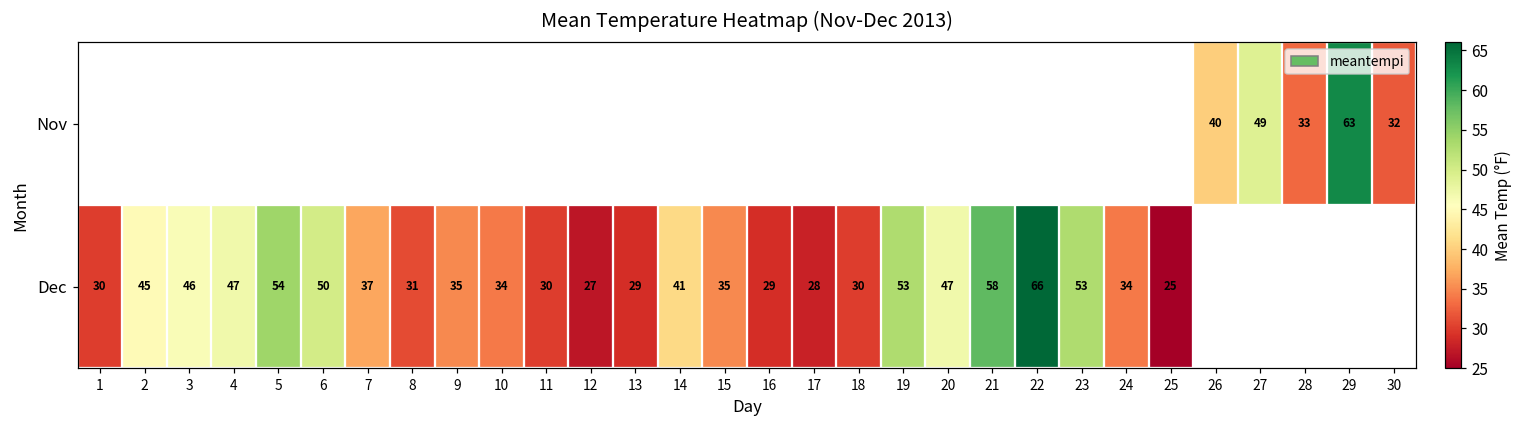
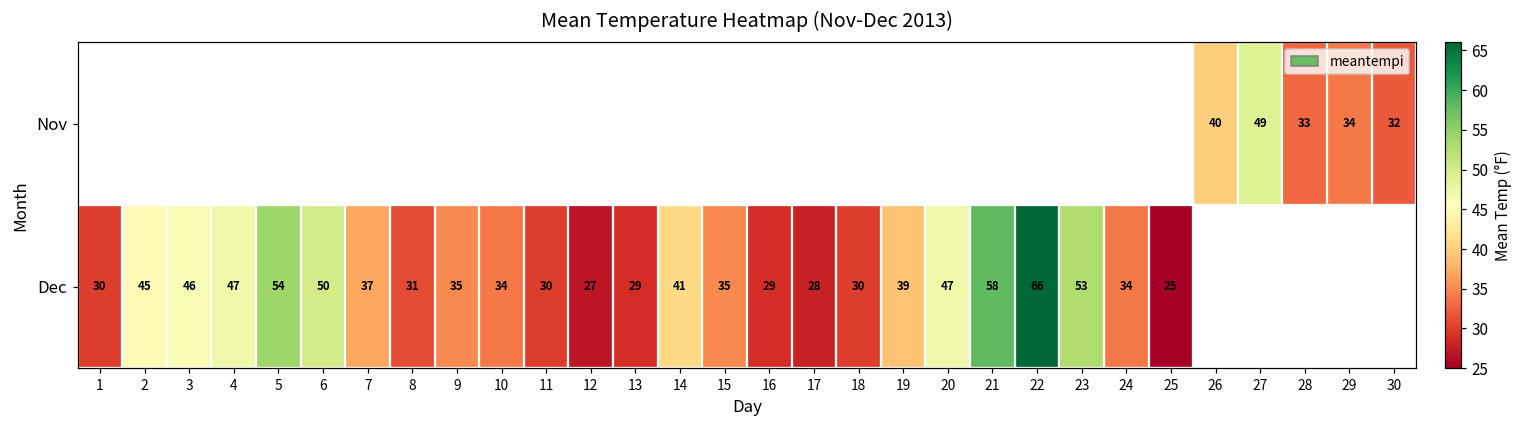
  {
    "Nov": {
      "26": 40,
      "27": 49,
      "28": 33,
-     "29": 63,
+     "29": 34,
      "30": 32
    },
    "Dec": {
      "1": 30,
      "2": 45,
      "3": 46,
      "4": 47,
      "5": 54,
      "6": 50,
      "7": 37,
      "8": 31,
      "9": 35,
      "10": 34,
      "11": 30,
      "12": 27,
      "13": 29,
      "14": 41,
      "15": 35,
      "16": 29,
      "17": 28,
      "18": 30,
-     "19": 53,
+     "19": 39,
      "20": 47,
      "21": 58,
      "22": 66,
      "23": 53,
      "24": 34,
      "25": 25
    }
  }
